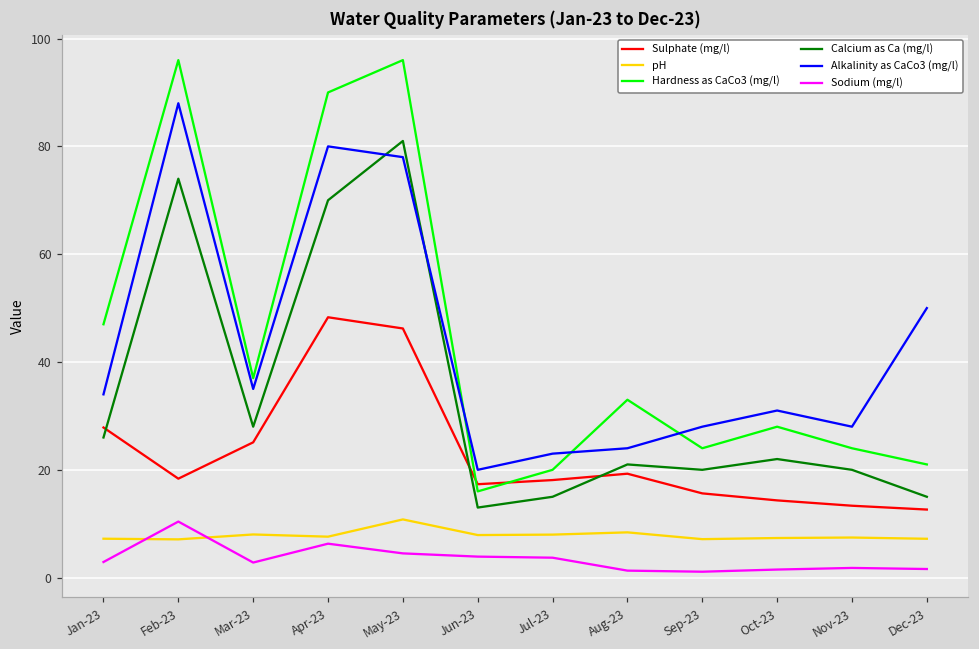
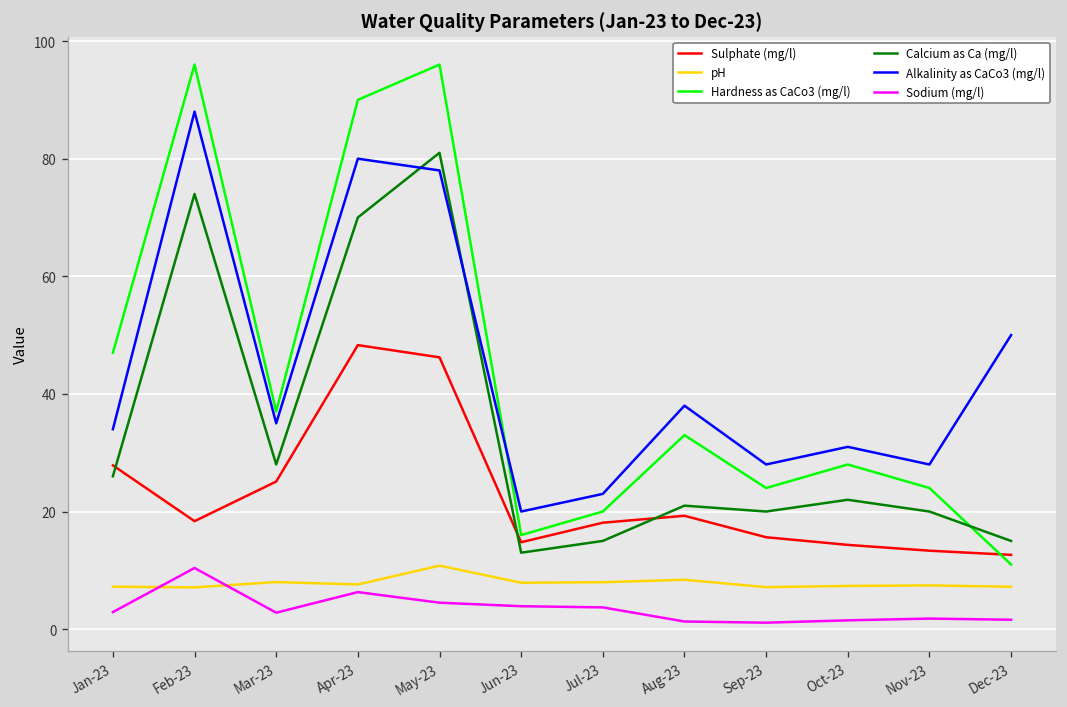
  {
    "Sulphate (mg/l)": {
      "Jan-23": 28,
      "Feb-23": 18,
      "Mar-23": 25,
      "Apr-23": 48,
      "May-23": 46,
-     "Jun-23": 17,
+     "Jun-23": 15,
      "Jul-23": 18,
      "Aug-23": 19,
      "Sep-23": 16,
      "Oct-23": 14,
      "Nov-23": 13,
      "Dec-23": 13
    },
    "pH": {
      "Jan-23": 7,
      "Feb-23": 7,
      "Mar-23": 8,
      "Apr-23": 8,
      "May-23": 11,
      "Jun-23": 8,
      "Jul-23": 8,
      "Aug-23": 8,
      "Sep-23": 7,
      "Oct-23": 7,
      "Nov-23": 7,
      "Dec-23": 7
    },
    "Hardness as CaCo3 (mg/l)": {
      "Jan-23": 47,
      "Feb-23": 96,
      "Mar-23": 37,
      "Apr-23": 90,
      "May-23": 96,
      "Jun-23": 16,
      "Jul-23": 20,
      "Aug-23": 33,
      "Sep-23": 24,
      "Oct-23": 28,
      "Nov-23": 24,
-     "Dec-23": 21
+     "Dec-23": 11
    },
    "Calcium as Ca (mg/l)": {
      "Jan-23": 26,
      "Feb-23": 74,
      "Mar-23": 28,
      "Apr-23": 70,
      "May-23": 81,
      "Jun-23": 13,
      "Jul-23": 15,
      "Aug-23": 21,
      "Sep-23": 20,
      "Oct-23": 22,
      "Nov-23": 20,
      "Dec-23": 15
    },
    "Alkalinity as CaCo3 (mg/l)": {
      "Jan-23": 34,
      "Feb-23": 88,
      "Mar-23": 35,
      "Apr-23": 80,
      "May-23": 78,
      "Jun-23": 20,
      "Jul-23": 23,
-     "Aug-23": 24,
+     "Aug-23": 38,
      "Sep-23": 28,
      "Oct-23": 31,
      "Nov-23": 28,
      "Dec-23": 50
    },
    "Sodium (mg/l)": {
      "Jan-23": 3,
      "Feb-23": 10,
      "Mar-23": 3,
      "Apr-23": 6,
      "May-23": 5,
      "Jun-23": 4,
      "Jul-23": 4,
      "Aug-23": 1,
      "Sep-23": 1,
      "Oct-23": 2,
      "Nov-23": 2,
      "Dec-23": 2
    }
  }
